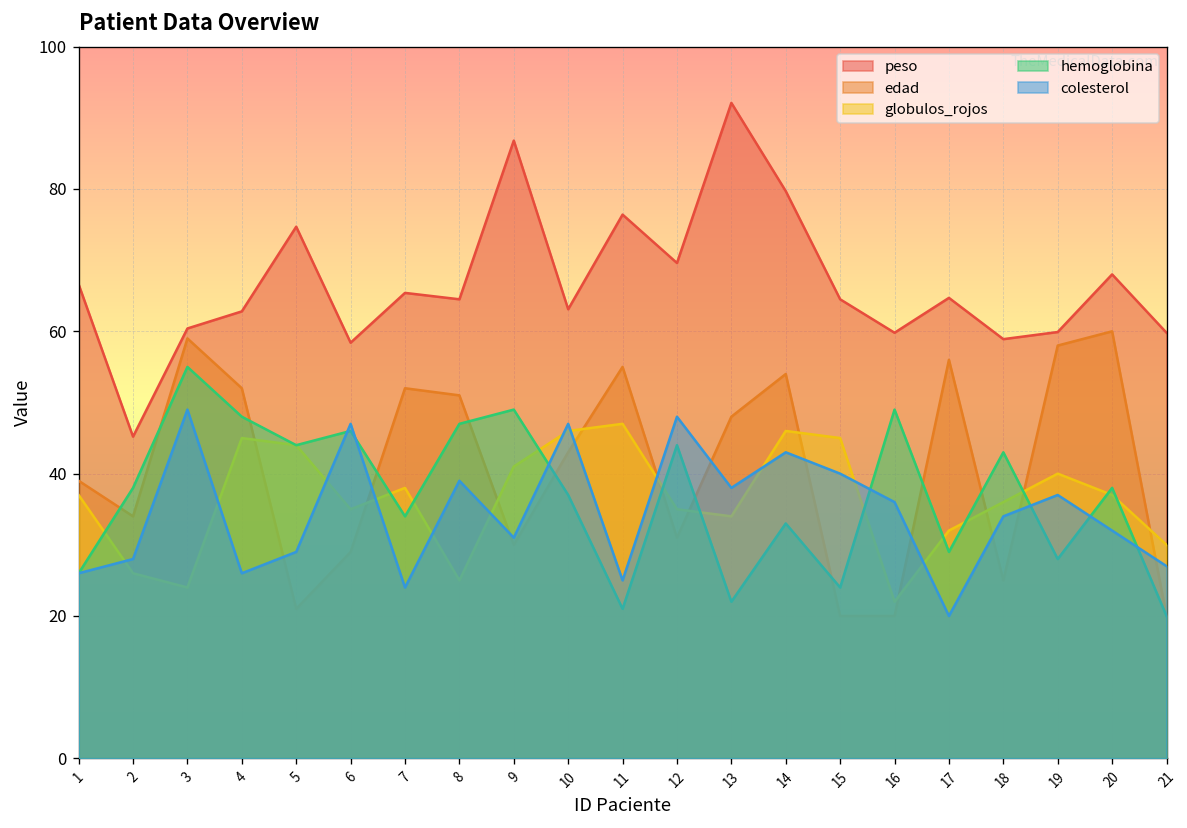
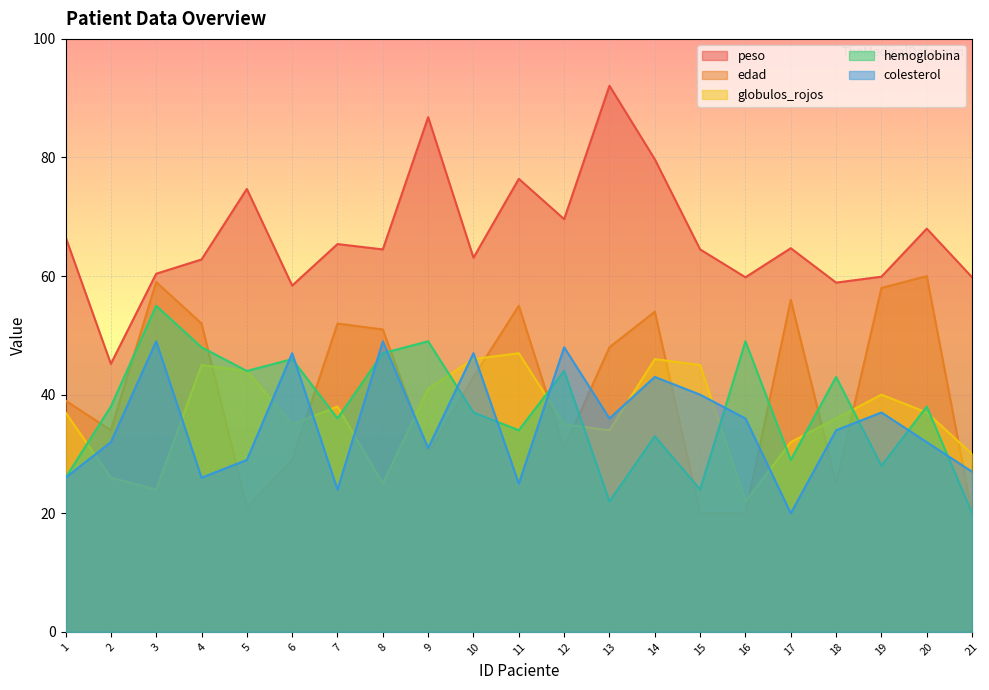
  {
    "hemoglobina": {
      "2": 38,
      "3": 55,
      "4": 48,
      "6": 46,
-     "7": 34,
+     "7": 36,
      "8": 47,
      "9": 49,
      "10": 37,
-     "11": 21,
+     "11": 34,
      "12": 44,
      "13": 22,
      "14": 33,
      "15": 24,
      "16": 49,
      "17": 29,
      "18": 43,
      "19": 28,
      "20": 38
    },
    "colesterol": {
-     "2": 28,
+     "2": 32,
      "3": 49,
      "4": 26,
      "5": 29,
      "6": 47,
      "7": 24,
-     "8": 39,
+     "8": 49,
      "9": 31,
      "10": 47,
      "11": 25,
      "12": 48,
-     "13": 38,
+     "13": 36,
      "14": 43,
      "15": 40,
      "16": 36,
      "17": 20,
      "18": 34,
      "19": 37,
      "20": 32,
      "21": 27
    }
  }
